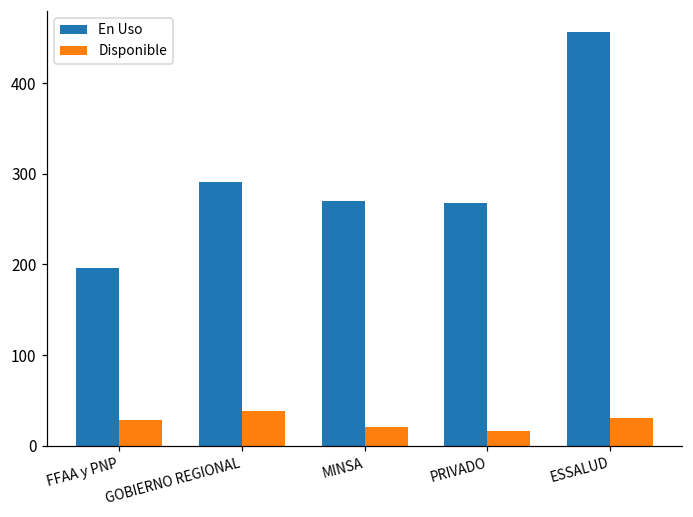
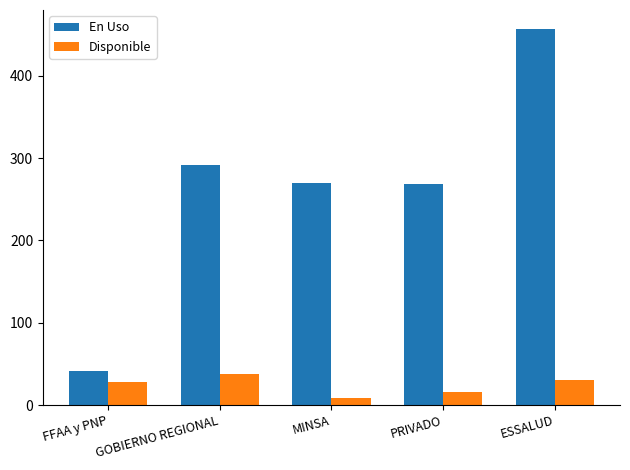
  {
    "En Uso": {
-     "FFAA y PNP": 200,
+     "FFAA y PNP": 40,
      "GOBIERNO REGIONAL": 290,
      "MINSA": 270,
      "PRIVADO": 270,
      "ESSALUD": 460
    },
    "Disponible": {
      "FFAA y PNP": 30,
      "GOBIERNO REGIONAL": 40,
-     "MINSA": 20,
+     "MINSA": 10,
      "PRIVADO": 20,
      "ESSALUD": 30
    }
  }
